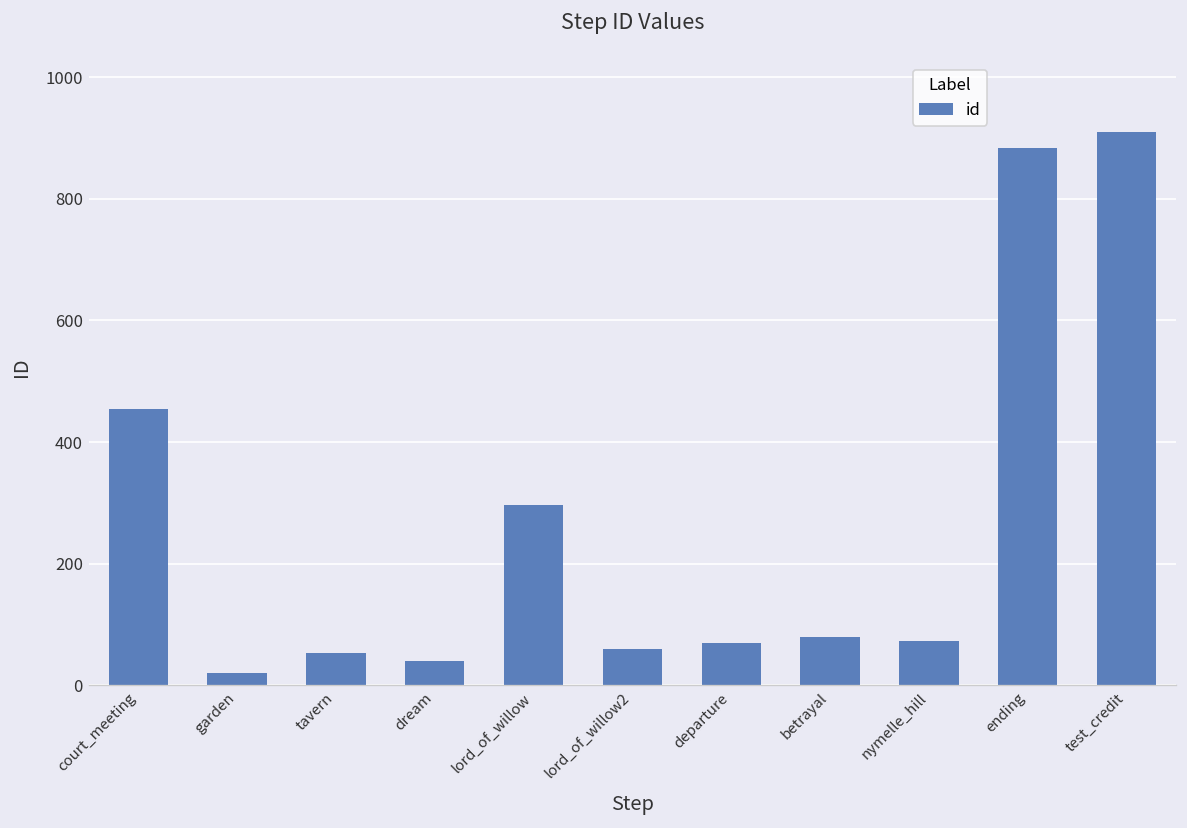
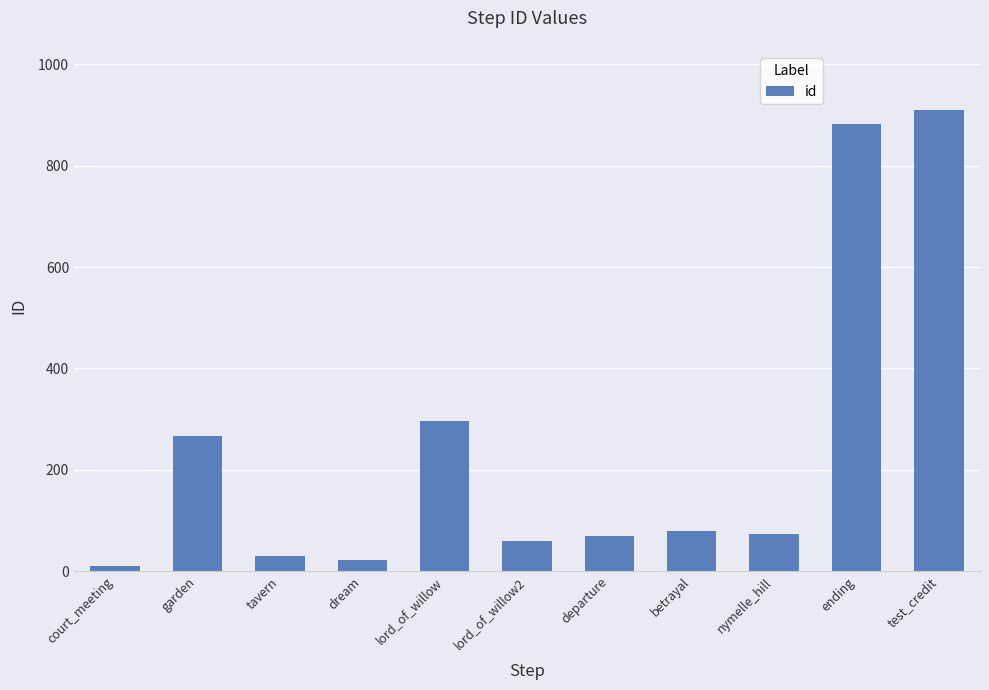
  {
-   "court_meeting": 450,
-   "garden": 20,
-   "tavern": 50,
-   "dream": 40,
+   "court_meeting": 10,
+   "garden": 270,
+   "tavern": 30,
+   "dream": 20,
    "lord_of_willow": 300,
    "lord_of_willow2": 60,
    "departure": 70,
    "betrayal": 80,
    "nymelle_hill": 70,
    "ending": 880,
    "test_credit": 910
  }
